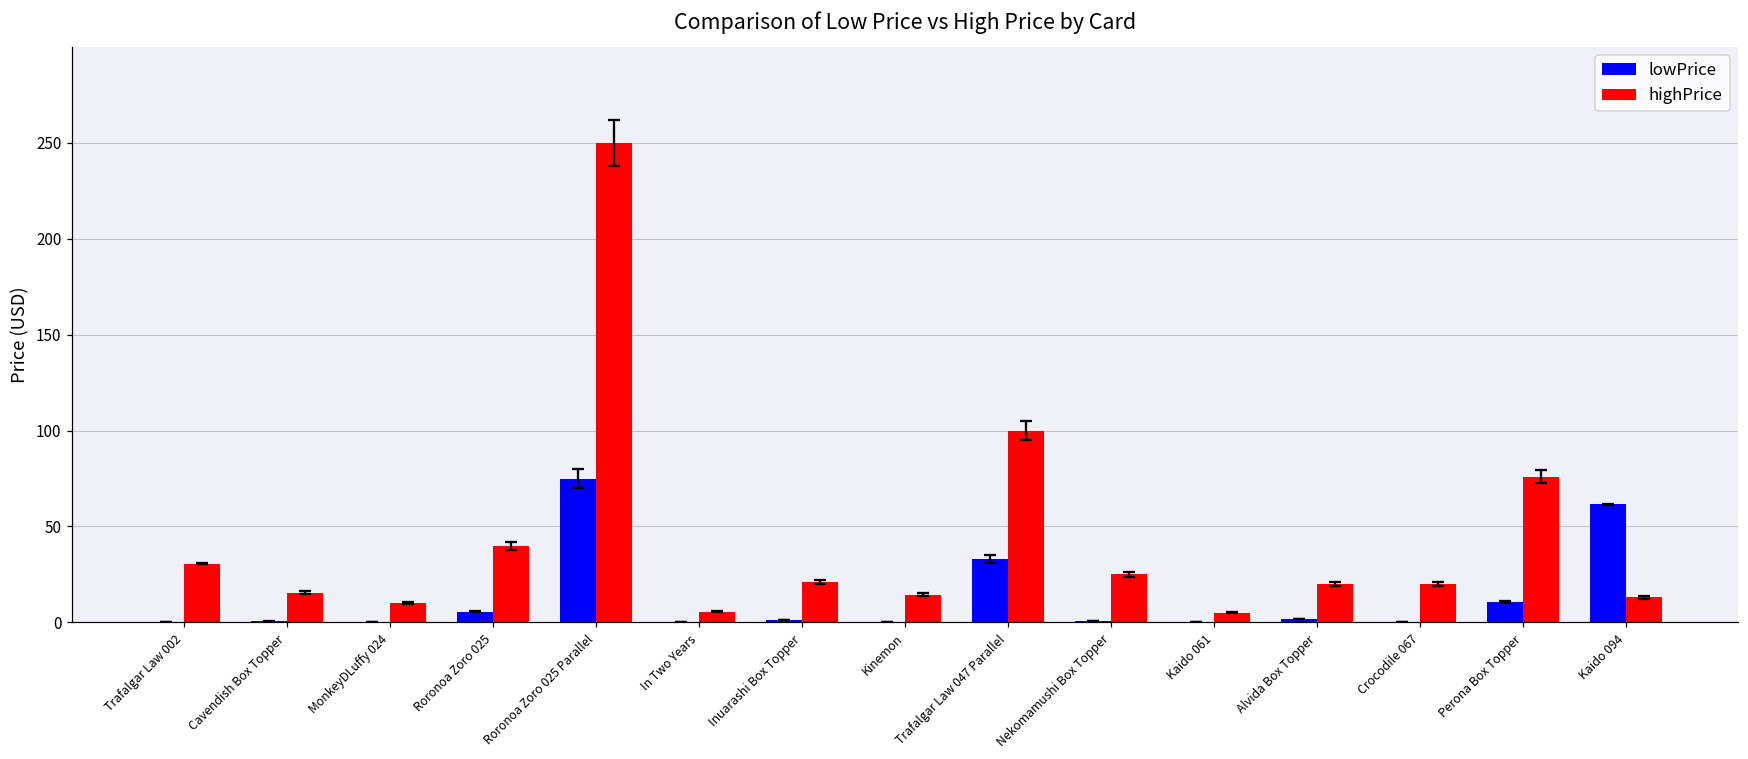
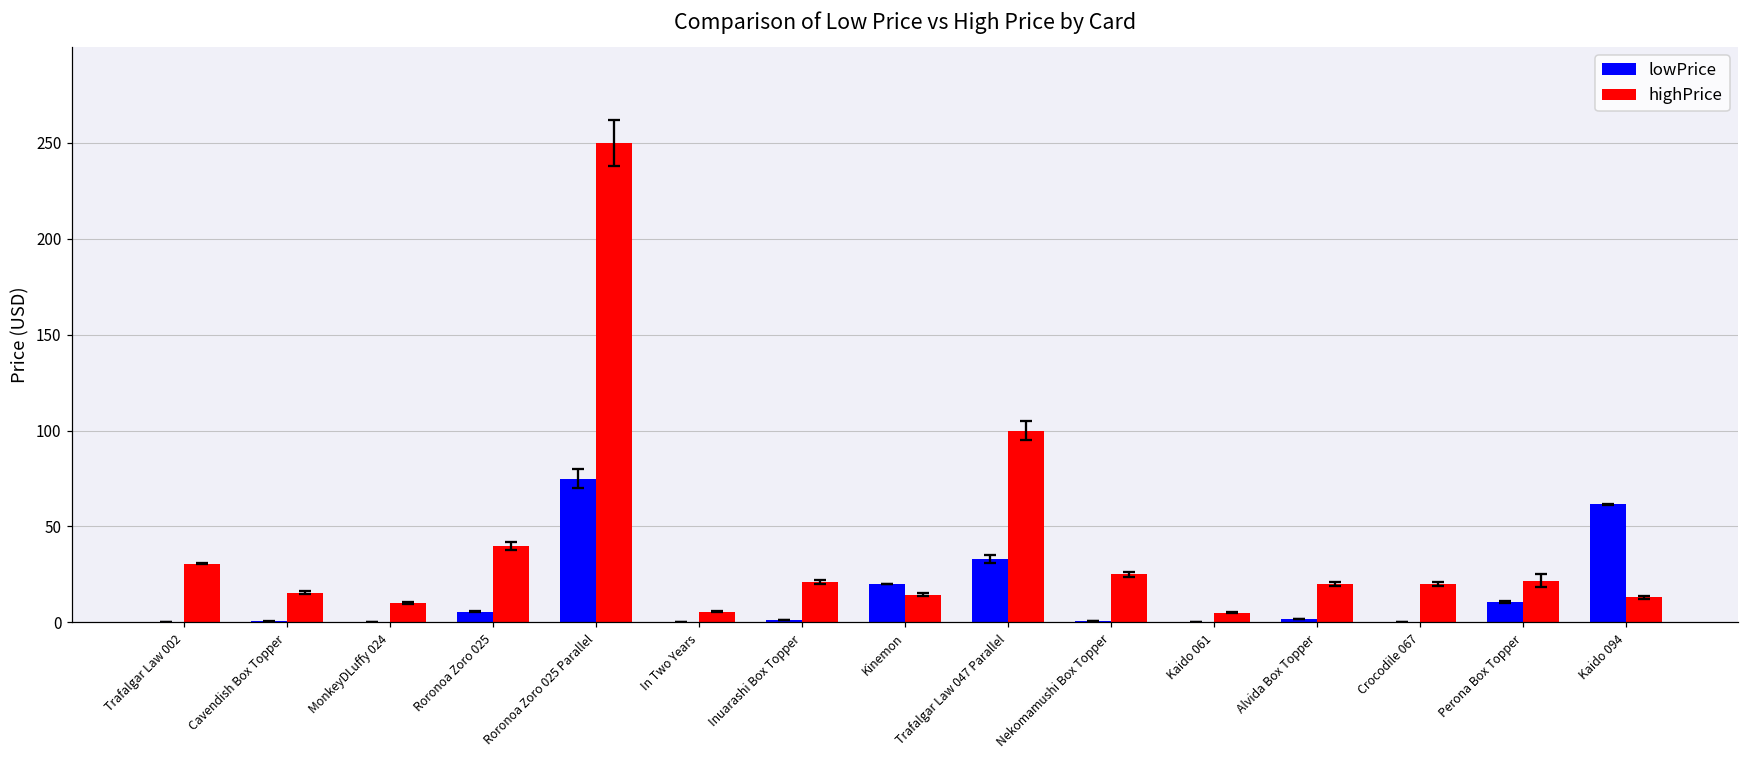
  {
    "lowPrice": {
      "Roronoa Zoro 025": 6,
      "Roronoa Zoro 025 Parallel": 75,
-     "Kinemon": 0,
+     "Kinemon": 20,
      "Trafalgar Law 047 Parallel": 33,
      "Alvida Box Topper": 2,
      "Perona Box Topper": 11,
      "Kaido 094": 62
    },
    "highPrice": {
      "Trafalgar Law 002": 31,
      "Cavendish Box Topper": 16,
      "MonkeyDLuffy 024": 10,
      "Roronoa Zoro 025": 40,
      "Roronoa Zoro 025 Parallel": 250,
      "In Two Years": 6,
      "Inuarashi Box Topper": 21,
      "Kinemon": 15,
      "Trafalgar Law 047 Parallel": 100,
      "Nekomamushi Box Topper": 25,
      "Kaido 061": 5,
      "Alvida Box Topper": 20,
      "Crocodile 067": 20,
-     "Perona Box Topper": 76,
+     "Perona Box Topper": 22,
      "Kaido 094": 13
    }
  }
